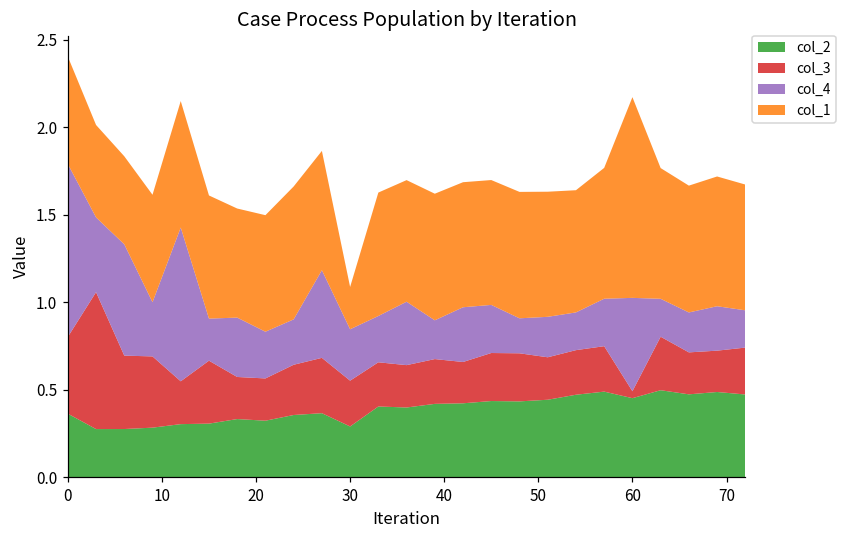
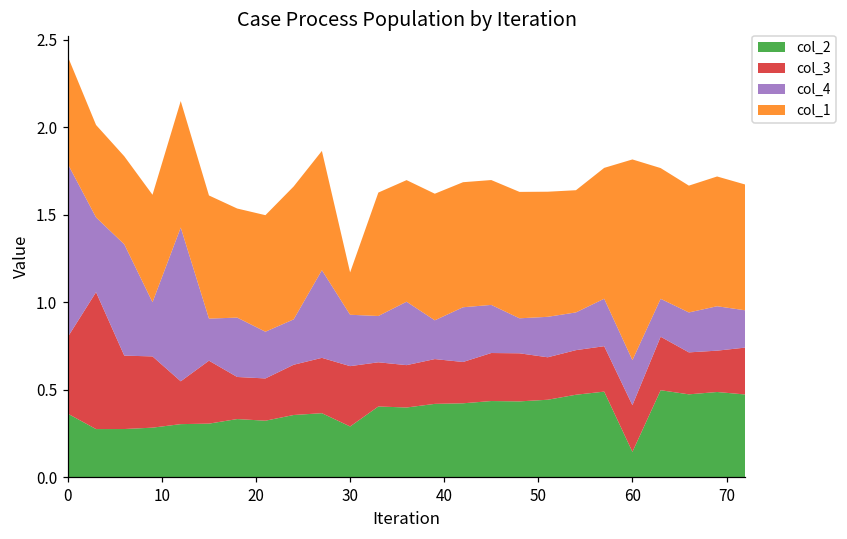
  {
    "col_2": {
      "0": 0.36,
      "30": 0.29,
-     "60": 0.45
+     "60": 0.14
    },
    "col_3": {
      "0": 0.44,
-     "30": 0.26,
-     "60": 0.04
+     "30": 0.34,
+     "60": 0.27
    },
    "col_4": {
      "0": 0.99,
      "30": 0.29,
-     "60": 0.53
+     "60": 0.26
    },
    "col_1": {
      "0": 0.61,
      "30": 0.24,
      "60": 1.15
    }
  }
